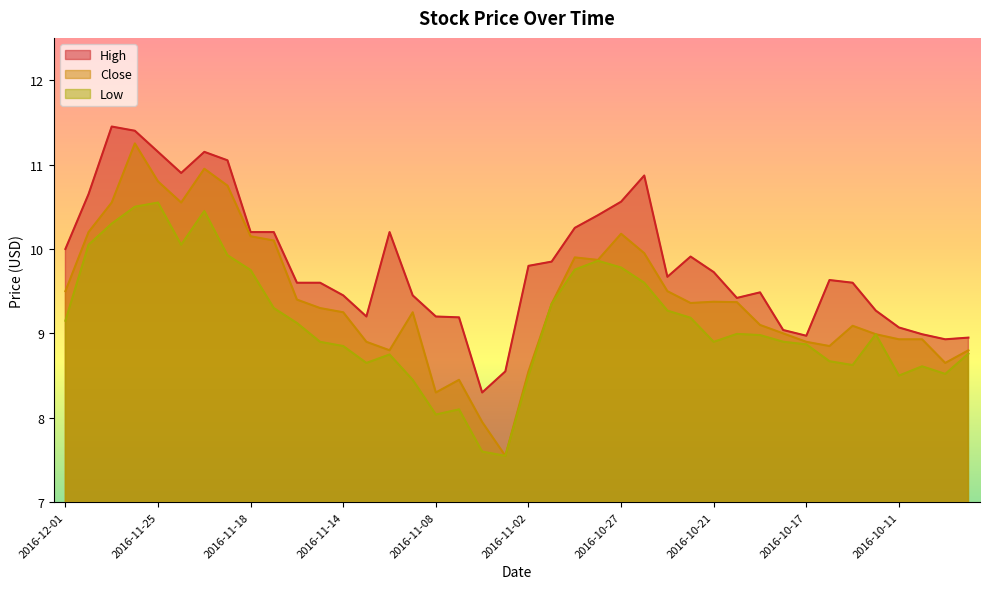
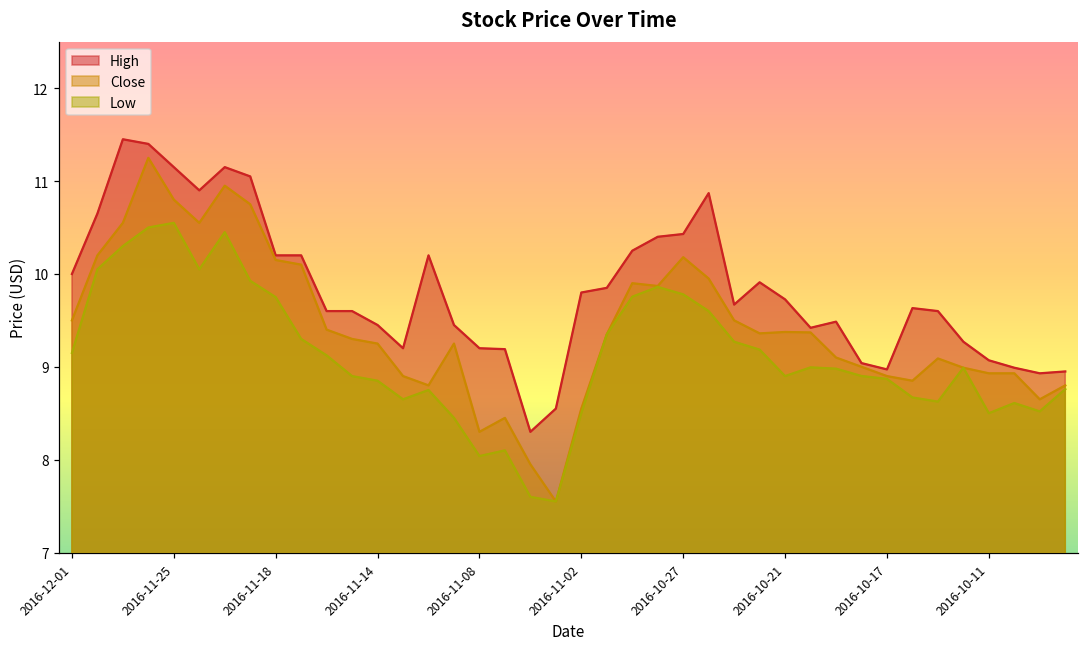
  {
    "High": {
      "2016-12-01": 10.0,
      "2016-11-25": 11.2,
      "2016-11-18": 10.2,
      "2016-11-14": 9.5,
      "2016-11-08": 9.2,
      "2016-11-02": 9.8,
-     "2016-10-27": 10.6,
+     "2016-10-27": 10.4,
      "2016-10-21": 9.7,
      "2016-10-17": 9.0,
      "2016-10-11": 9.1
    }
  }
